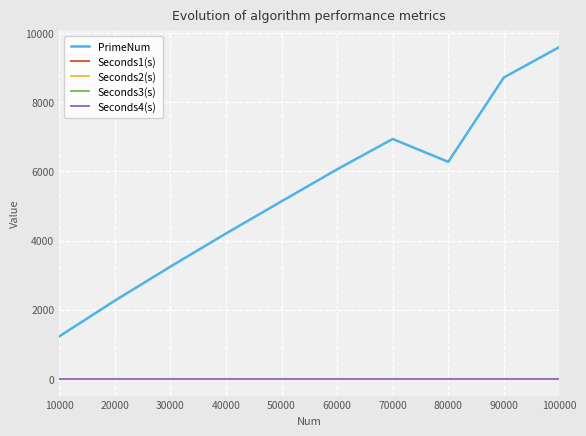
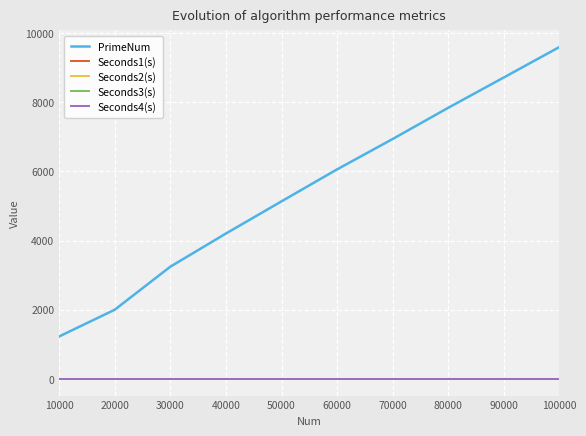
  {
    "PrimeNum": {
      "10000": 1200,
-     "20000": 2300,
+     "20000": 2000,
      "30000": 3200,
      "40000": 4200,
      "50000": 5100,
      "60000": 6100,
      "70000": 6900,
-     "80000": 6300,
+     "80000": 7800,
      "90000": 8700,
      "100000": 9600
    },
    "Seconds4(s)": {
      "10000": 0,
      "20000": 0,
      "30000": 0,
      "40000": 0,
      "50000": 0,
      "60000": 0,
      "70000": 0,
      "80000": 0,
      "90000": 0,
      "100000": 0
    }
  }
